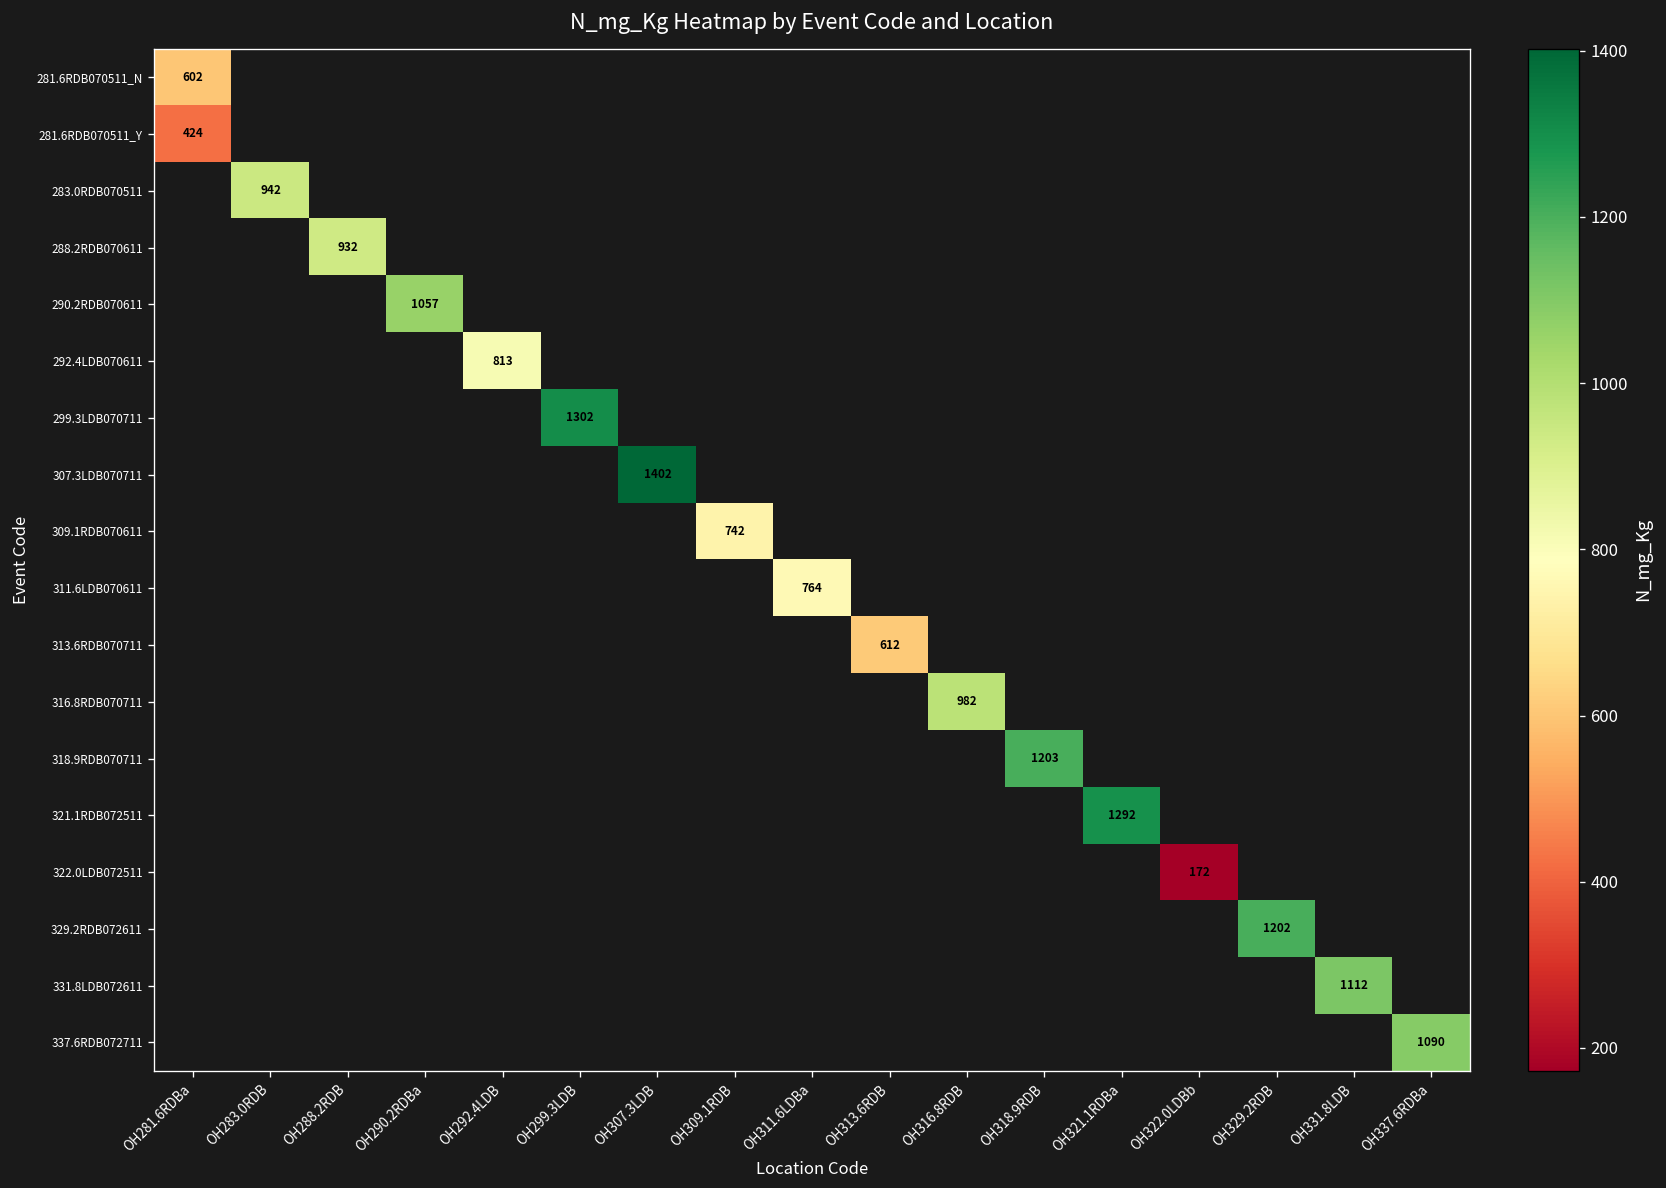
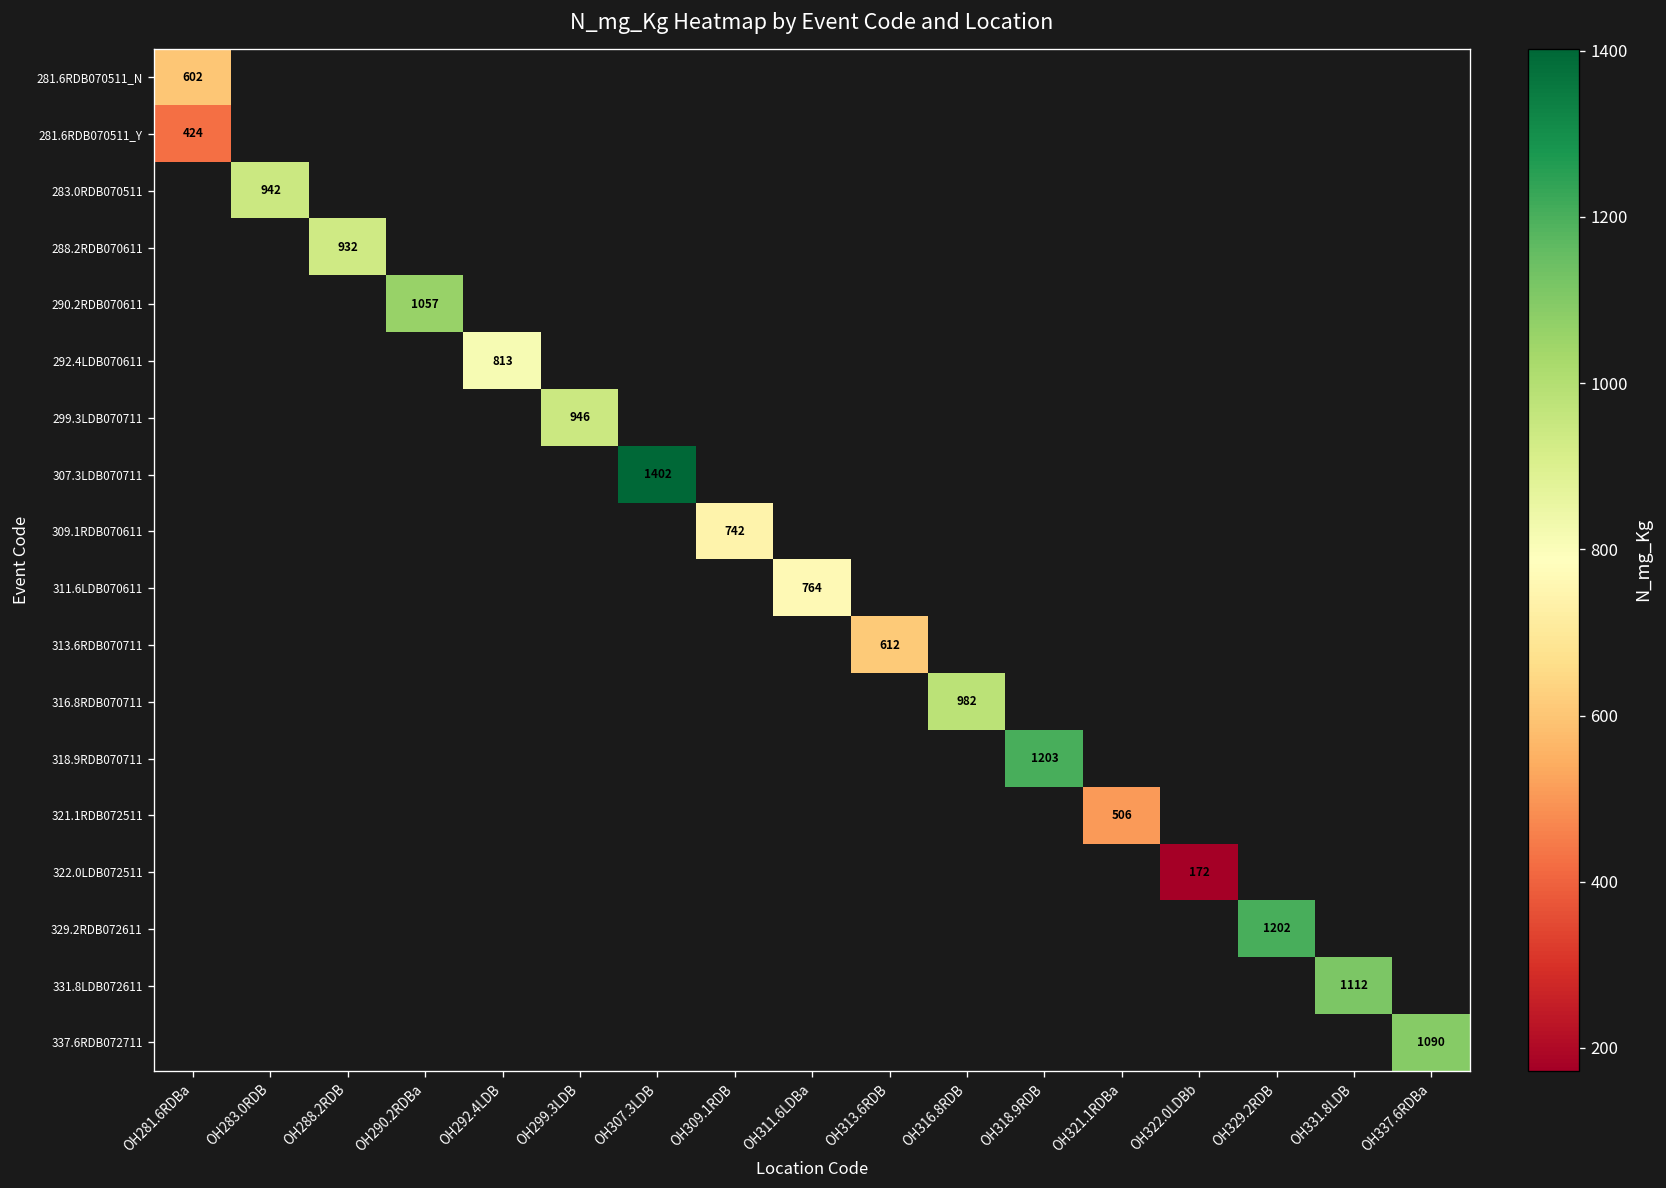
  {
    "281.6RDB070511_N": {
      "OH281.6RDBa": 602
    },
    "281.6RDB070511_Y": {
      "OH281.6RDBa": 424
    },
    "283.0RDB070511": {
      "OH283.0RDB": 942
    },
    "288.2RDB070611": {
      "OH288.2RDB": 932
    },
    "290.2RDB070611": {
      "OH290.2RDBa": 1057
    },
    "292.4LDB070611": {
      "OH292.4LDB": 813
    },
    "299.3LDB070711": {
-     "OH299.3LDB": 1302
+     "OH299.3LDB": 946
    },
    "307.3LDB070711": {
      "OH307.3LDB": 1402
    },
    "309.1RDB070611": {
      "OH309.1RDB": 742
    },
    "311.6LDB070611": {
      "OH311.6LDBa": 764
    },
    "313.6RDB070711": {
      "OH313.6RDB": 612
    },
    "316.8RDB070711": {
      "OH316.8RDB": 982
    },
    "318.9RDB070711": {
      "OH318.9RDB": 1203
    },
    "321.1RDB072511": {
-     "OH321.1RDBa": 1292
+     "OH321.1RDBa": 506
    },
    "322.0LDB072511": {
      "OH322.0LDBb": 172
    },
    "329.2RDB072611": {
      "OH329.2RDB": 1202
    },
    "331.8LDB072611": {
      "OH331.8LDB": 1112
    },
    "337.6RDB072711": {
      "OH337.6RDBa": 1090
    }
  }
